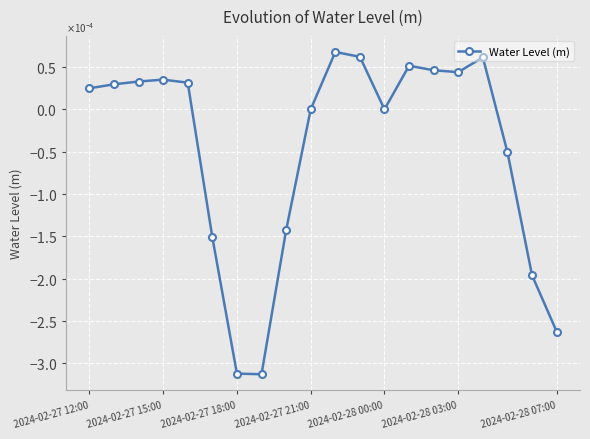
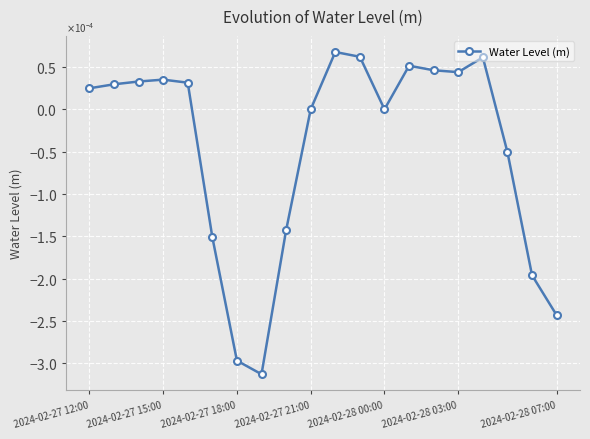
  {
    "2024-02-27 12:00": 0.00002,
    "2024-02-27 15:00": 0.00004,
-   "2024-02-27 18:00": -0.00031,
+   "2024-02-27 18:00": -0.00030,
    "2024-02-27 21:00": 0.00000,
    "2024-02-28 00:00": 0.00000,
    "2024-02-28 03:00": 0.00004,
-   "2024-02-28 07:00": -0.00026
+   "2024-02-28 07:00": -0.00024
  }
